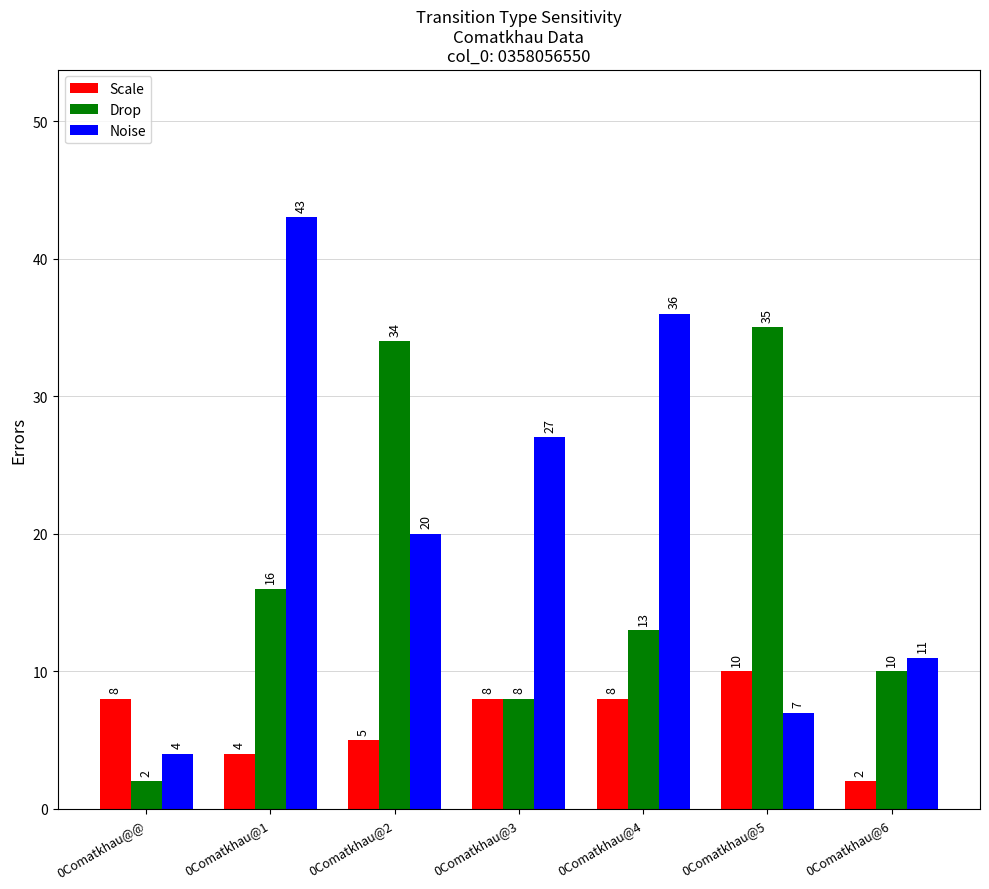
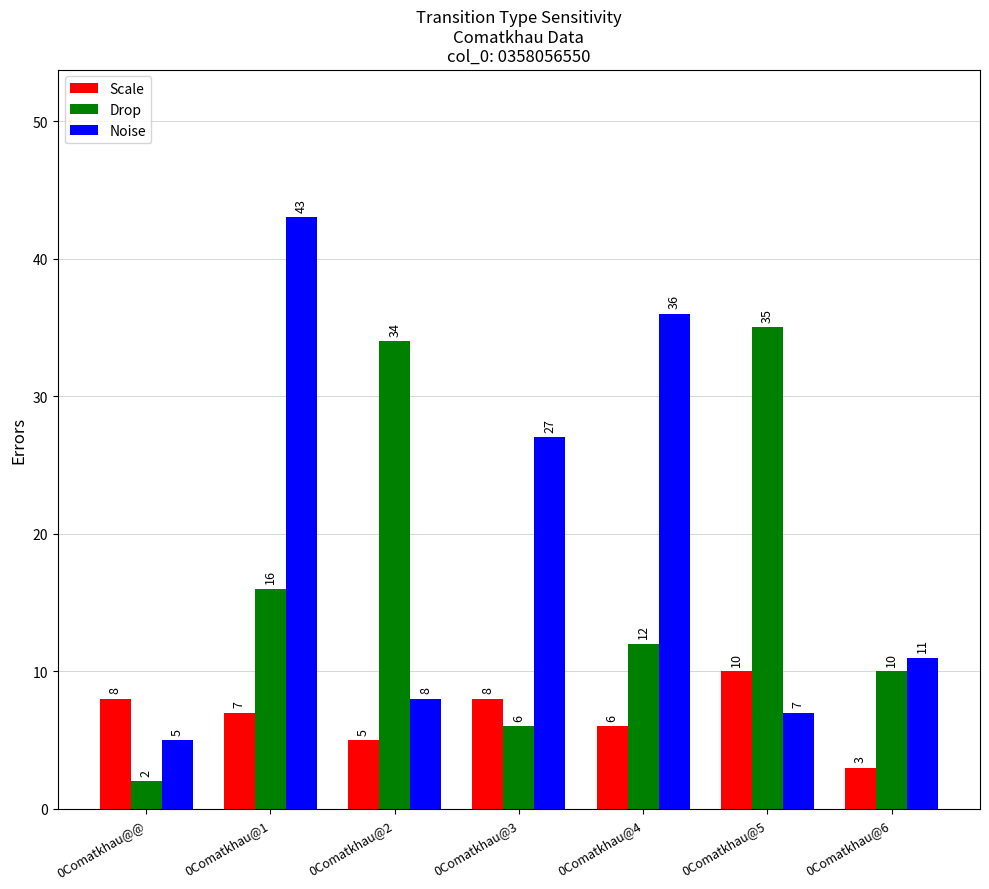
  {
    "Scale": {
      "0Comatkhau@@": 8,
-     "0Comatkhau@1": 4,
+     "0Comatkhau@1": 7,
      "0Comatkhau@2": 5,
      "0Comatkhau@3": 8,
-     "0Comatkhau@4": 8,
+     "0Comatkhau@4": 6,
      "0Comatkhau@5": 10,
-     "0Comatkhau@6": 2
+     "0Comatkhau@6": 3
    },
    "Drop": {
      "0Comatkhau@@": 2,
      "0Comatkhau@1": 16,
      "0Comatkhau@2": 34,
-     "0Comatkhau@3": 8,
-     "0Comatkhau@4": 13,
+     "0Comatkhau@3": 6,
+     "0Comatkhau@4": 12,
      "0Comatkhau@5": 35,
      "0Comatkhau@6": 10
    },
    "Noise": {
-     "0Comatkhau@@": 4,
+     "0Comatkhau@@": 5,
      "0Comatkhau@1": 43,
-     "0Comatkhau@2": 20,
+     "0Comatkhau@2": 8,
      "0Comatkhau@3": 27,
      "0Comatkhau@4": 36,
      "0Comatkhau@5": 7,
      "0Comatkhau@6": 11
    }
  }
